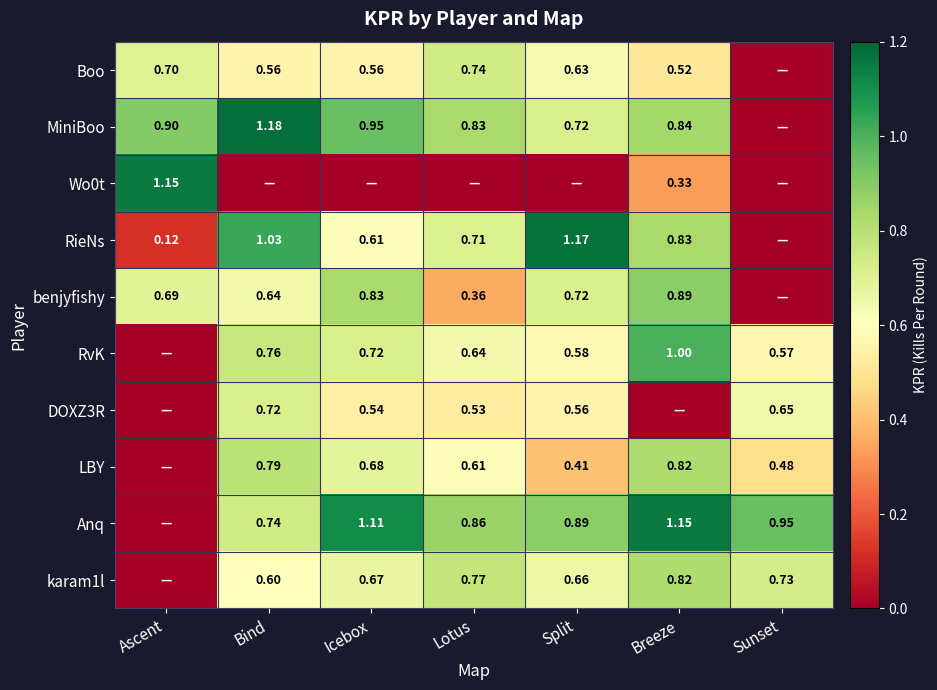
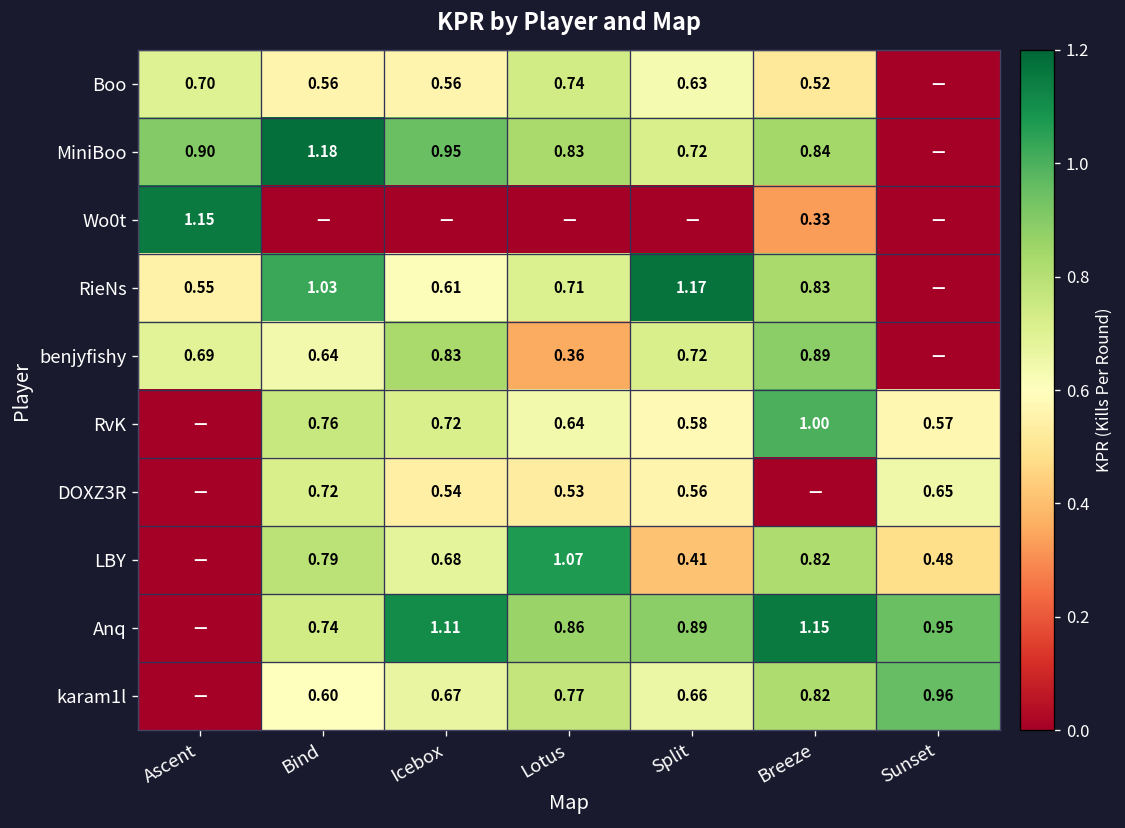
  {
    "Boo": {
      "Ascent": 0.70,
      "Bind": 0.56,
      "Icebox": 0.56,
      "Lotus": 0.74,
      "Split": 0.63,
      "Breeze": 0.52
    },
    "MiniBoo": {
      "Ascent": 0.90,
      "Bind": 1.18,
      "Icebox": 0.95,
      "Lotus": 0.83,
      "Split": 0.72,
      "Breeze": 0.84
    },
    "Wo0t": {
      "Ascent": 1.15,
      "Breeze": 0.33
    },
    "RieNs": {
-     "Ascent": 0.12,
+     "Ascent": 0.55,
      "Bind": 1.03,
      "Icebox": 0.61,
      "Lotus": 0.71,
      "Split": 1.17,
      "Breeze": 0.83
    },
    "benjyfishy": {
      "Ascent": 0.69,
      "Bind": 0.64,
      "Icebox": 0.83,
      "Lotus": 0.36,
      "Split": 0.72,
      "Breeze": 0.89
    },
    "RvK": {
      "Bind": 0.76,
      "Icebox": 0.72,
      "Lotus": 0.64,
      "Split": 0.58,
      "Breeze": 1.00,
      "Sunset": 0.57
    },
    "DOXZ3R": {
      "Bind": 0.72,
      "Icebox": 0.54,
      "Lotus": 0.53,
      "Split": 0.56,
      "Sunset": 0.65
    },
    "LBY": {
      "Bind": 0.79,
      "Icebox": 0.68,
-     "Lotus": 0.61,
+     "Lotus": 1.07,
      "Split": 0.41,
      "Breeze": 0.82,
      "Sunset": 0.48
    },
    "Anq": {
      "Bind": 0.74,
      "Icebox": 1.11,
      "Lotus": 0.86,
      "Split": 0.89,
      "Breeze": 1.15,
      "Sunset": 0.95
    },
    "karam1l": {
      "Bind": 0.60,
      "Icebox": 0.67,
      "Lotus": 0.77,
      "Split": 0.66,
      "Breeze": 0.82,
-     "Sunset": 0.73
+     "Sunset": 0.96
    }
  }
